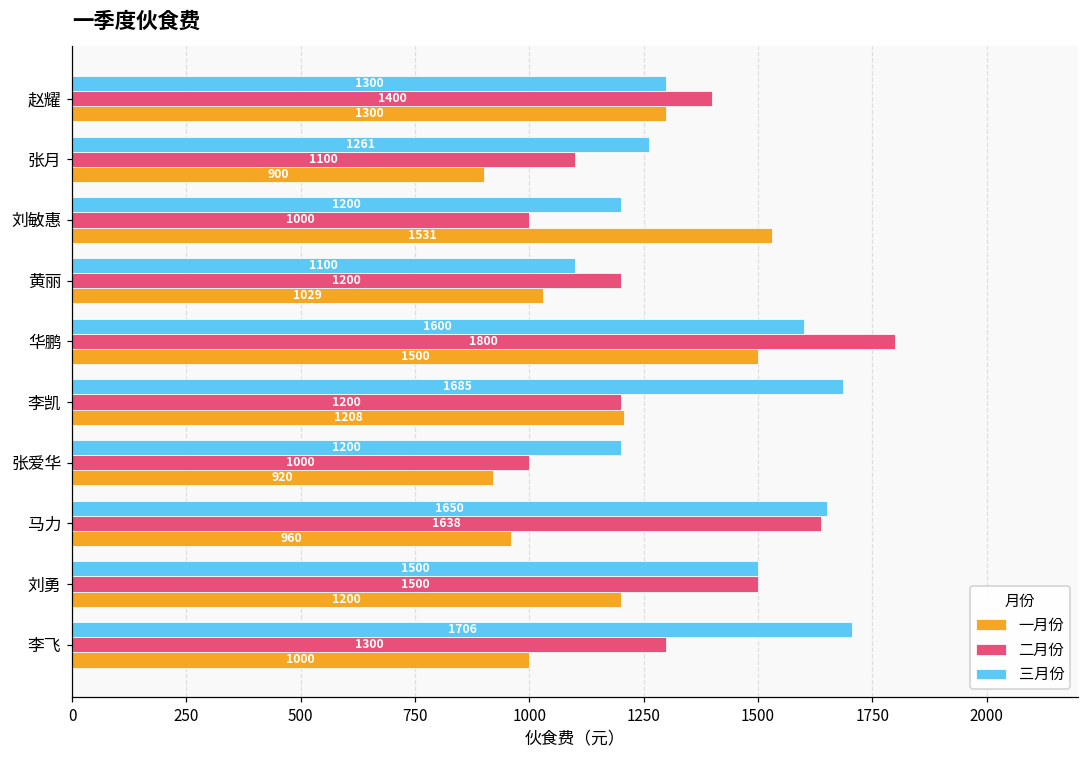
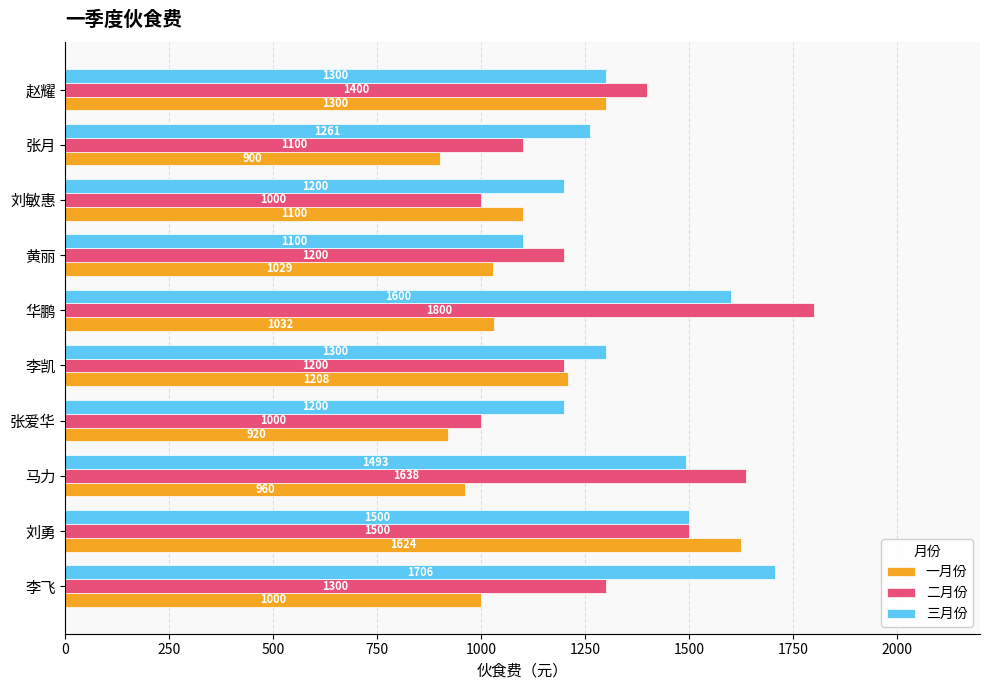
  {
    "一月份": {
      "赵耀": 1300,
      "张月": 900,
-     "刘敏惠": 1531,
+     "刘敏惠": 1100,
      "黄丽": 1029,
-     "华鹏": 1500,
+     "华鹏": 1032,
      "李凯": 1208,
      "张爱华": 920,
      "马力": 960,
-     "刘勇": 1200,
+     "刘勇": 1624,
      "李飞": 1000
    },
    "二月份": {
      "赵耀": 1400,
      "张月": 1100,
      "刘敏惠": 1000,
      "黄丽": 1200,
      "华鹏": 1800,
      "李凯": 1200,
      "张爱华": 1000,
      "马力": 1638,
      "刘勇": 1500,
      "李飞": 1300
    },
    "三月份": {
      "赵耀": 1300,
      "张月": 1261,
      "刘敏惠": 1200,
      "黄丽": 1100,
      "华鹏": 1600,
-     "李凯": 1685,
+     "李凯": 1300,
      "张爱华": 1200,
-     "马力": 1650,
+     "马力": 1493,
      "刘勇": 1500,
      "李飞": 1706
    }
  }
